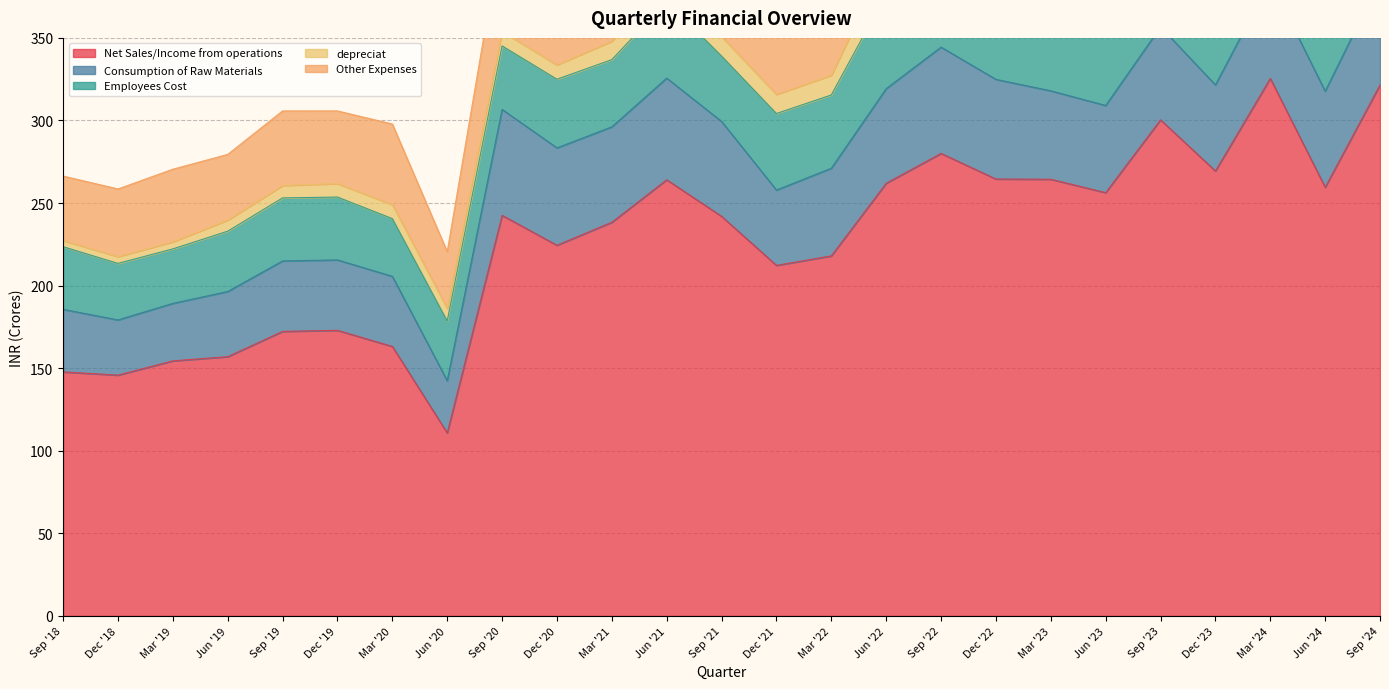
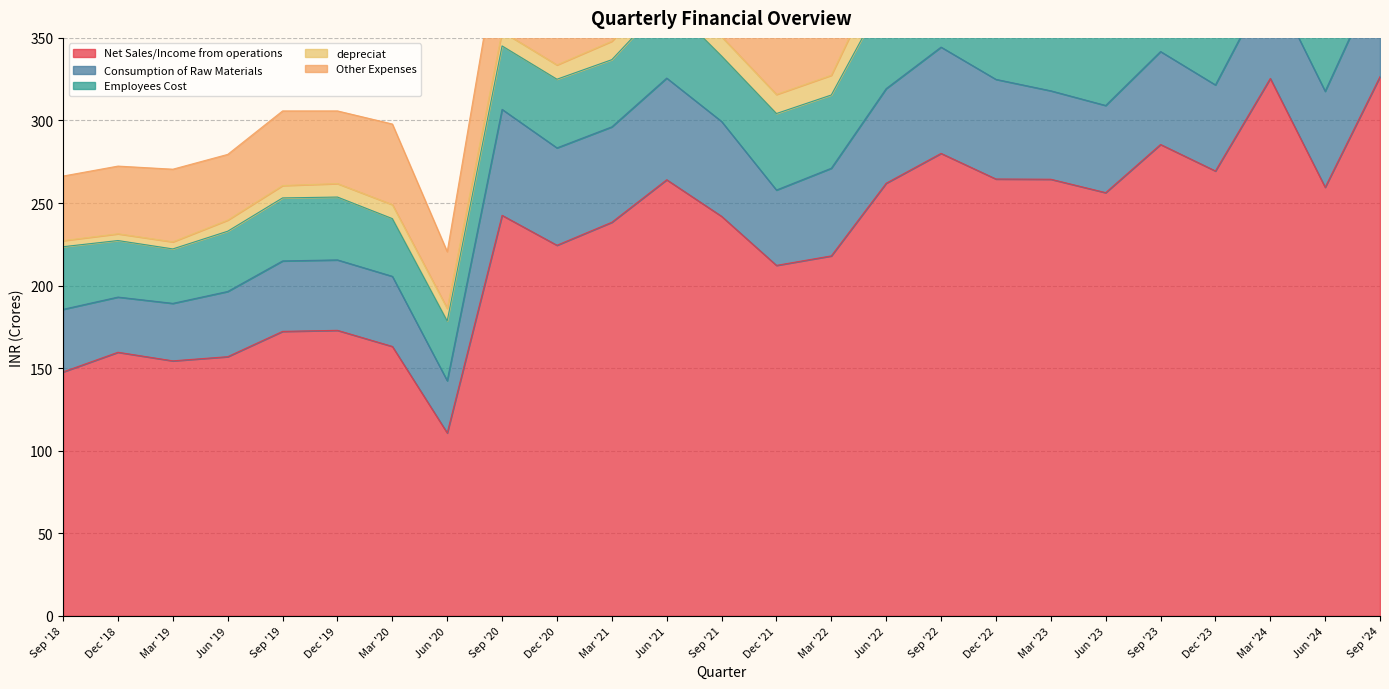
  {
    "Net Sales/Income from operations": {
      "Sep '18": 148,
-     "Dec '18": 146,
+     "Dec '18": 160,
      "Mar '19": 154,
      "Jun '19": 157,
      "Sep '19": 172,
      "Dec '19": 173,
      "Mar '20": 163,
      "Jun '20": 111,
      "Sep '20": 243,
      "Dec '20": 224,
      "Mar '21": 238,
      "Jun '21": 264,
      "Sep '21": 242,
      "Dec '21": 212,
      "Mar '22": 218,
      "Jun '22": 262,
      "Sep '22": 280,
      "Dec '22": 265,
      "Mar '23": 264,
      "Jun '23": 256,
-     "Sep '23": 300,
+     "Sep '23": 285,
      "Dec '23": 269,
      "Mar '24": 325,
      "Jun '24": 260,
-     "Sep '24": 322
+     "Sep '24": 327
    }
  }
